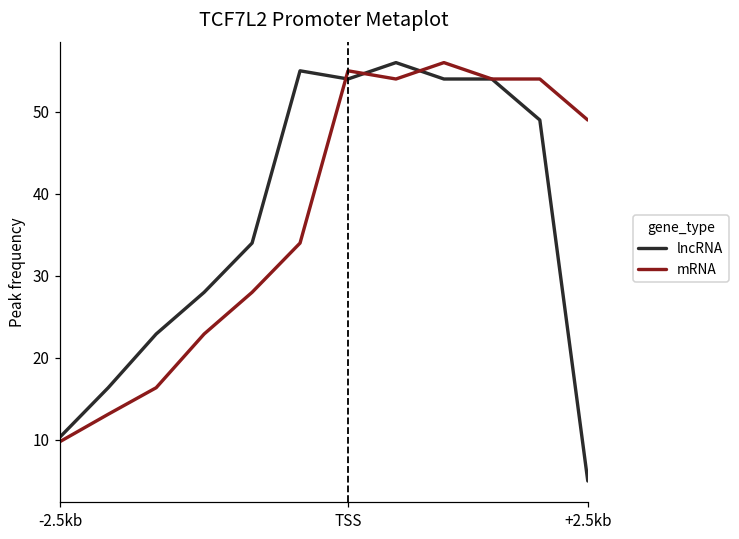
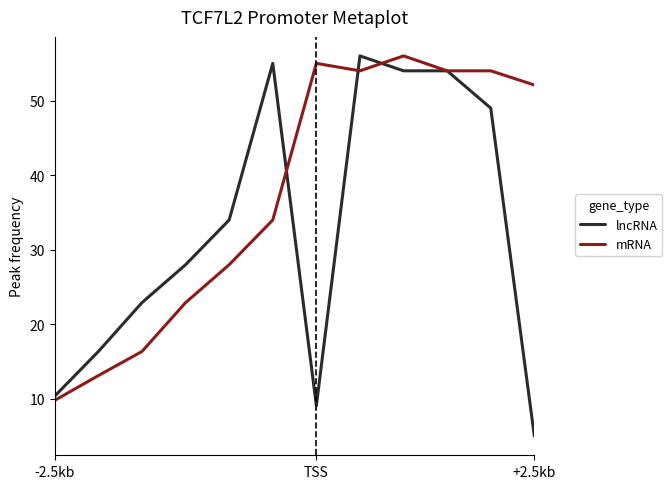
  {
    "lncRNA": {
      "-2.5kb": 10,
-     "TSS": 54,
+     "TSS": 9,
      "+2.5kb": 5
    },
    "mRNA": {
      "-2.5kb": 10,
      "TSS": 55,
-     "+2.5kb": 49
+     "+2.5kb": 52
    }
  }
